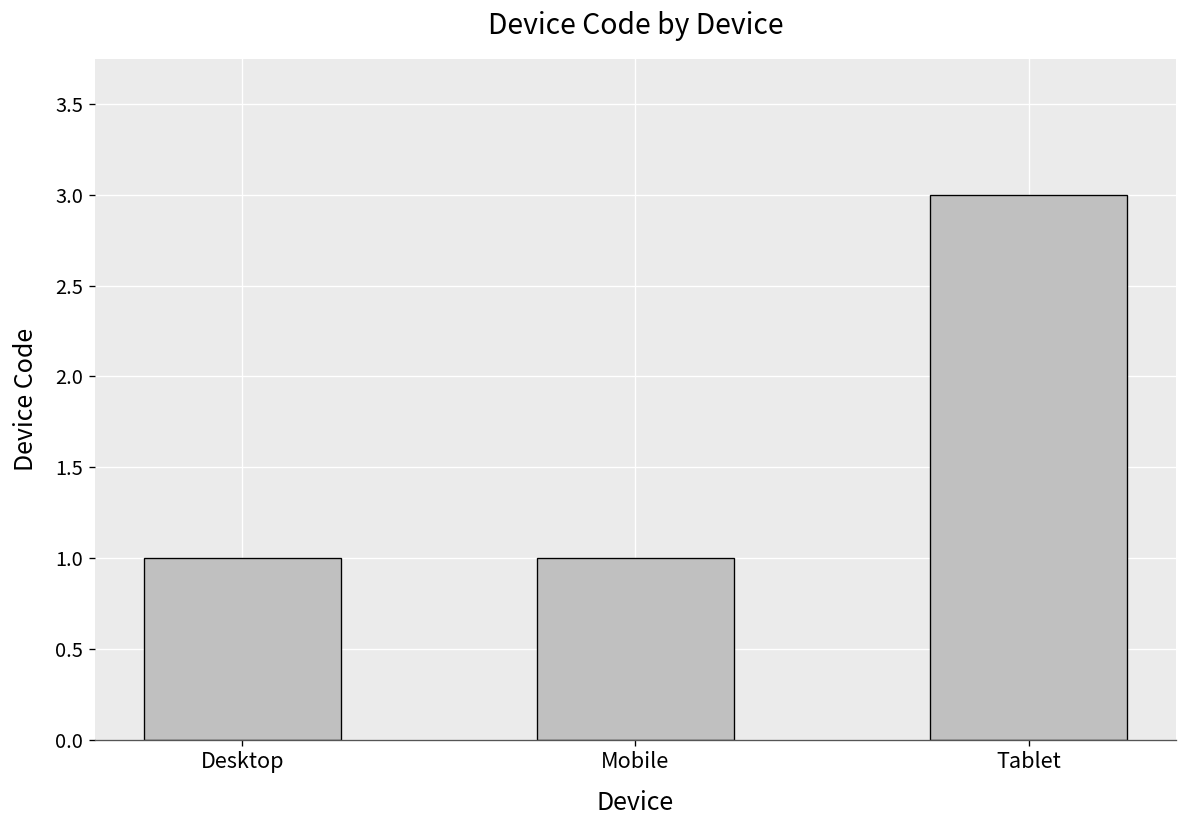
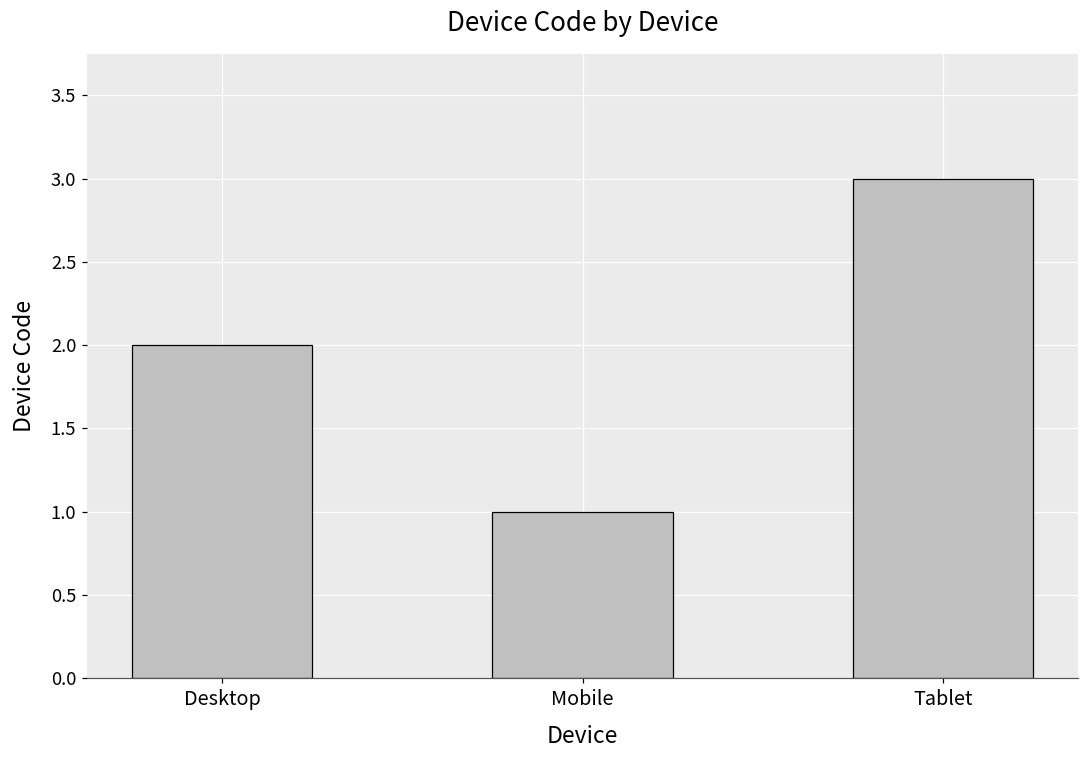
  {
-   "Desktop": 1,
+   "Desktop": 2,
    "Mobile": 1,
    "Tablet": 3
  }
